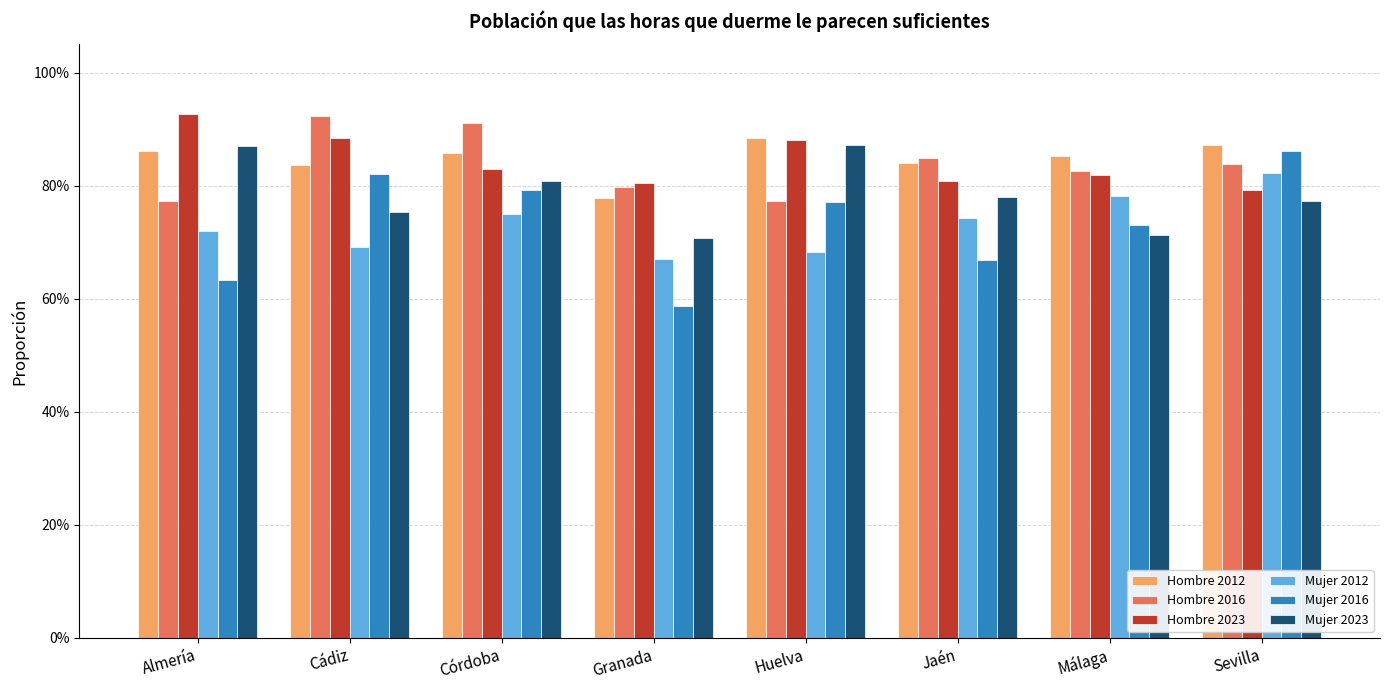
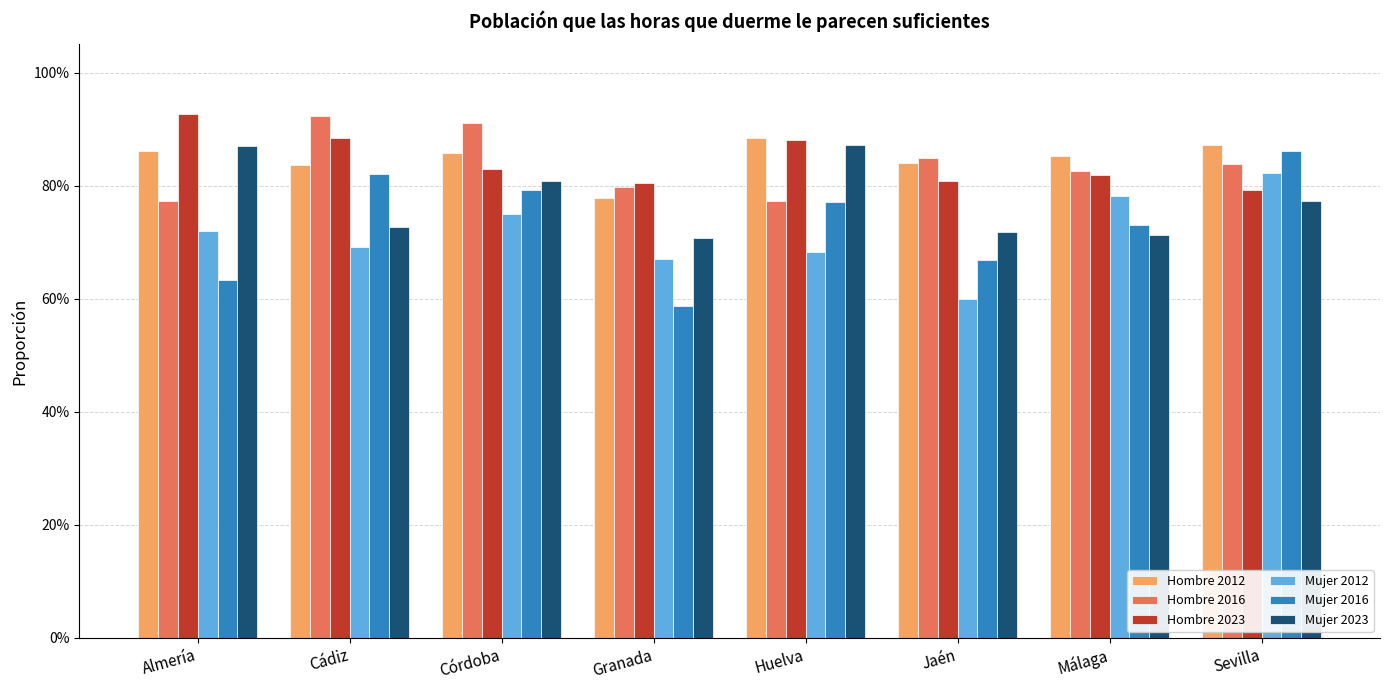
  {
    "Hombre 2023": {
      "Almería": "93%",
      "Cádiz": "88%",
      "Córdoba": "83%",
      "Granada": "80%",
      "Huelva": "88%",
      "Jaén": "81%",
      "Málaga": "82%",
      "Sevilla": "79%"
    },
    "Mujer 2012": {
      "Almería": "72%",
      "Cádiz": "69%",
      "Córdoba": "75%",
      "Granada": "67%",
      "Huelva": "68%",
-     "Jaén": "74%",
+     "Jaén": "60%",
      "Málaga": "78%",
      "Sevilla": "82%"
    },
    "Mujer 2016": {
      "Almería": "63%",
      "Cádiz": "82%",
      "Córdoba": "79%",
      "Granada": "59%",
      "Huelva": "77%",
      "Jaén": "67%",
      "Málaga": "73%",
      "Sevilla": "86%"
    },
    "Mujer 2023": {
      "Almería": "87%",
-     "Cádiz": "75%",
+     "Cádiz": "73%",
      "Córdoba": "81%",
      "Granada": "71%",
      "Huelva": "87%",
-     "Jaén": "78%",
+     "Jaén": "72%",
      "Málaga": "71%",
      "Sevilla": "77%"
    }
  }
